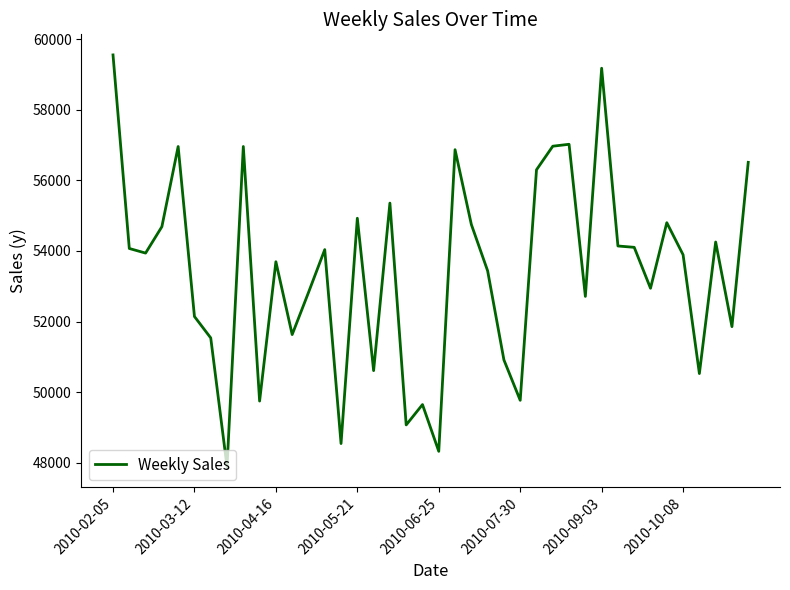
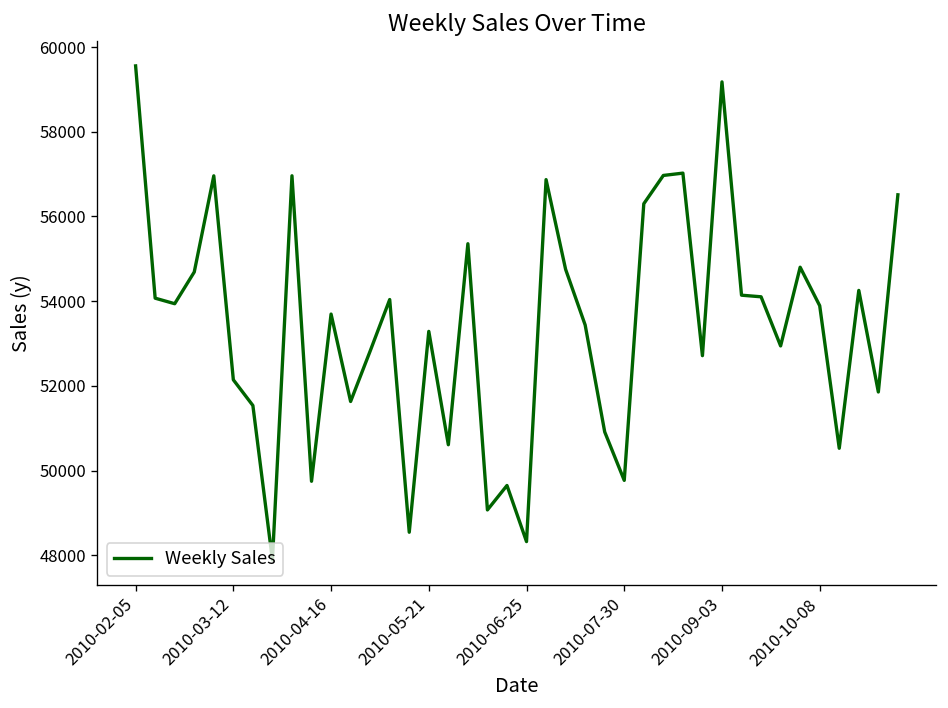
  {
    "2010-02-05": 59600,
    "2010-03-12": 52100,
    "2010-04-16": 53700,
-   "2010-05-21": 54900,
+   "2010-05-21": 53300,
    "2010-06-25": 48300,
    "2010-07-30": 49800,
    "2010-09-03": 59200,
    "2010-10-08": 53900
  }
